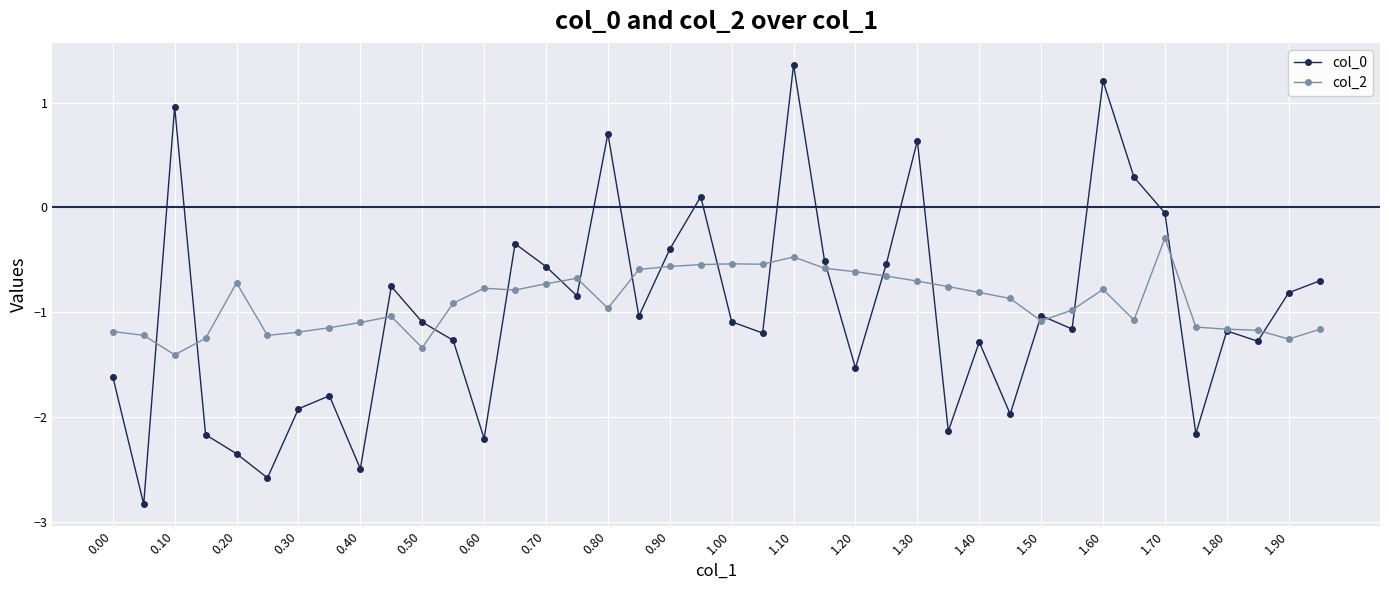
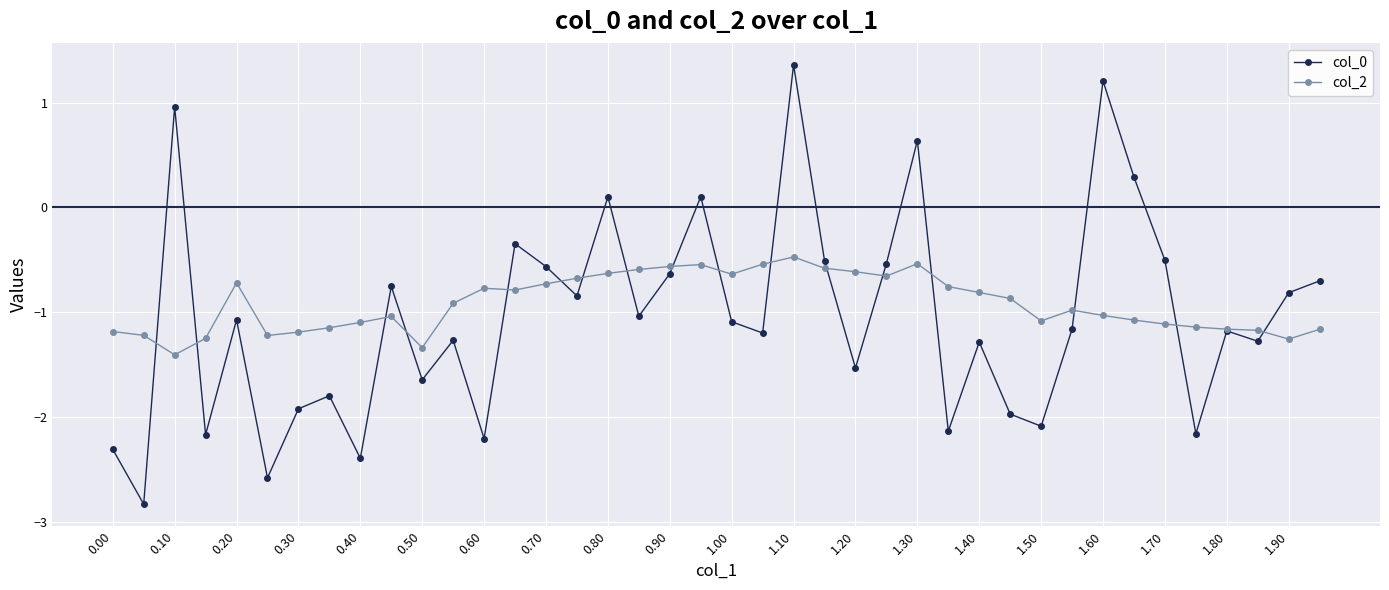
  {
    "col_0": {
-     "0.00": -1.62,
+     "0.00": -2.31,
      "0.10": 0.96,
-     "0.20": -2.35,
+     "0.20": -1.07,
      "0.30": -1.92,
-     "0.40": -2.50,
-     "0.50": -1.09,
+     "0.40": -2.40,
+     "0.50": -1.65,
      "0.60": -2.21,
      "0.70": -0.56,
-     "0.80": 0.70,
-     "0.90": -0.40,
+     "0.80": 0.10,
+     "0.90": -0.63,
      "1.00": -1.09,
      "1.10": 1.36,
      "1.20": -1.53,
      "1.30": 0.64,
      "1.40": -1.29,
-     "1.50": -1.03,
+     "1.50": -2.09,
      "1.60": 1.21,
-     "1.70": -0.05,
+     "1.70": -0.51,
      "1.90": -0.81
    },
    "col_2": {
      "0.00": -1.18,
      "0.10": -1.41,
      "0.20": -0.72,
      "0.30": -1.19,
      "0.40": -1.10,
      "0.50": -1.34,
      "0.60": -0.77,
      "0.70": -0.73,
-     "0.80": -0.96,
+     "0.80": -0.63,
      "0.90": -0.56,
-     "1.00": -0.54,
+     "1.00": -0.64,
      "1.10": -0.47,
      "1.20": -0.61,
-     "1.30": -0.70,
+     "1.30": -0.54,
      "1.40": -0.81,
      "1.50": -1.08,
-     "1.60": -0.78,
-     "1.70": -0.29,
+     "1.60": -1.03,
+     "1.70": -1.11,
      "1.90": -1.26
    }
  }
